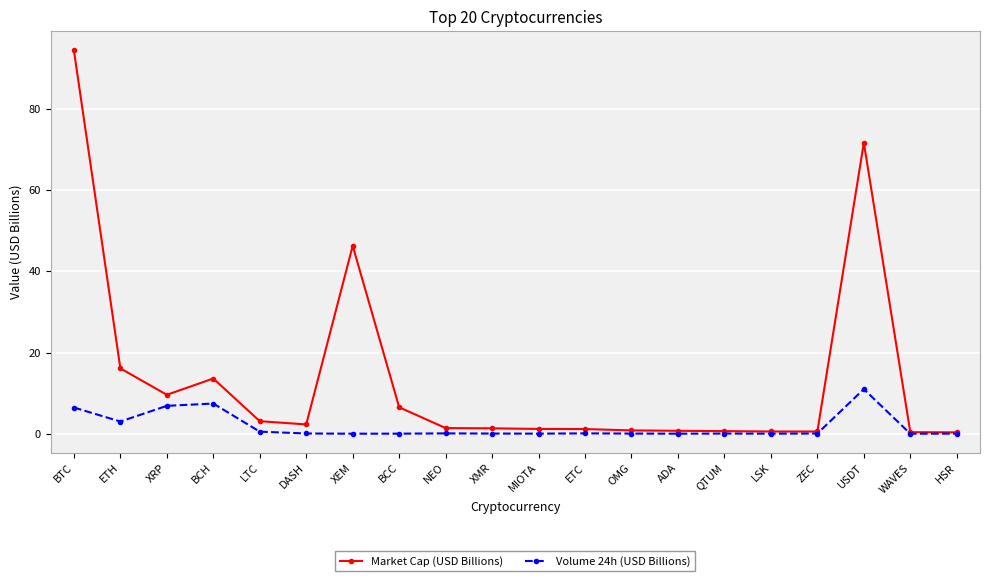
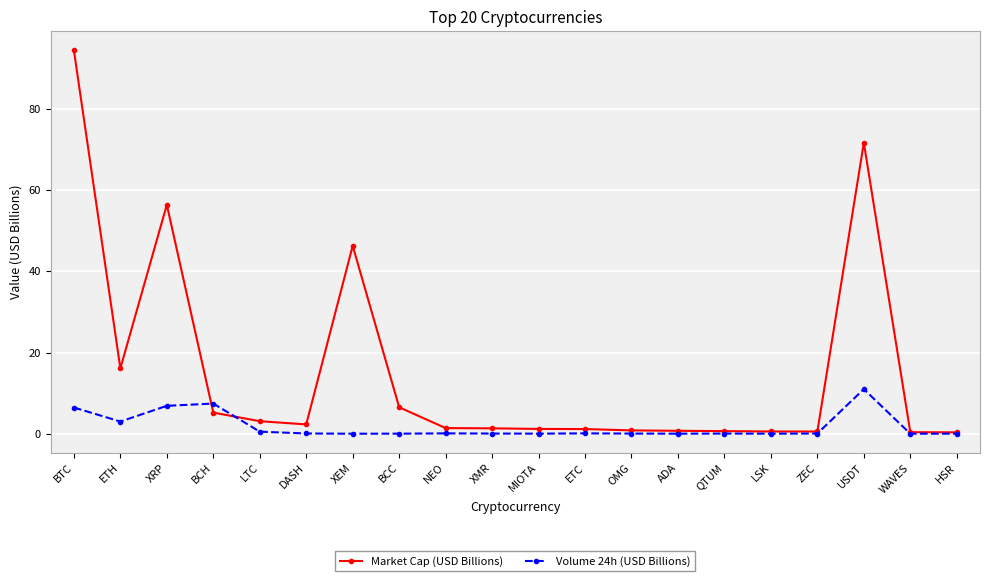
  {
    "Market Cap (USD Billions)": {
      "BTC": 94,
      "ETH": 16,
-     "XRP": 10,
-     "BCH": 14,
+     "XRP": 56,
+     "BCH": 5,
      "LTC": 3,
      "DASH": 2,
      "XEM": 46,
      "BCC": 7,
      "NEO": 1,
      "XMR": 1,
      "MIOTA": 1,
      "ETC": 1,
      "OMG": 1,
      "ADA": 1,
      "USDT": 72
    },
    "Volume 24h (USD Billions)": {
      "BTC": 6,
      "ETH": 3,
      "XRP": 7,
      "BCH": 7,
      "LTC": 1,
      "DASH": 0,
      "XEM": 0,
      "BCC": 0,
      "NEO": 0,
      "XMR": 0,
      "MIOTA": 0,
      "ETC": 0,
      "OMG": 0,
      "ADA": 0,
      "USDT": 11
    }
  }
